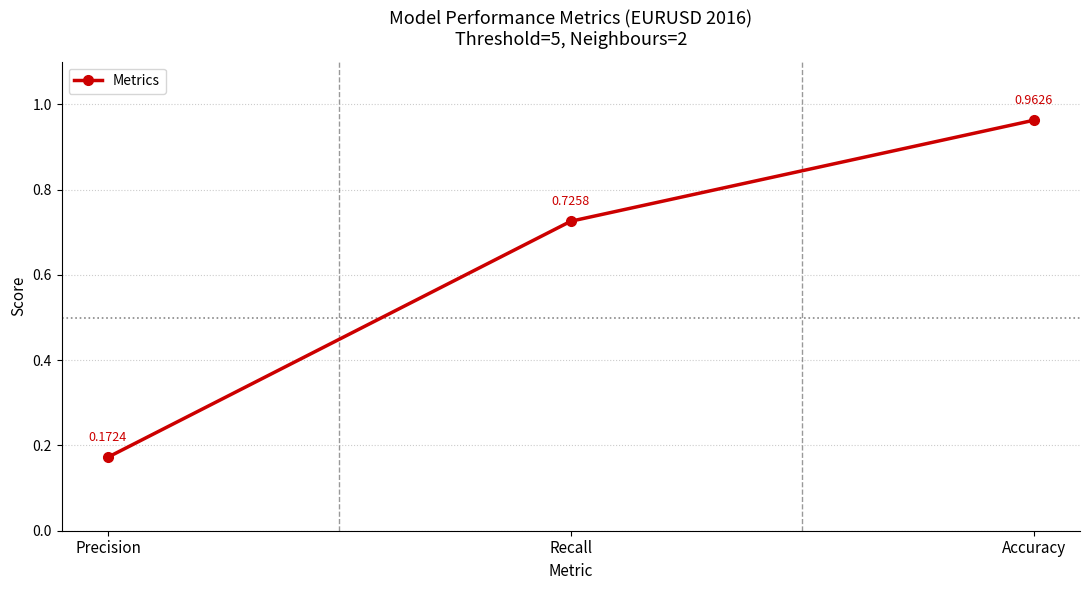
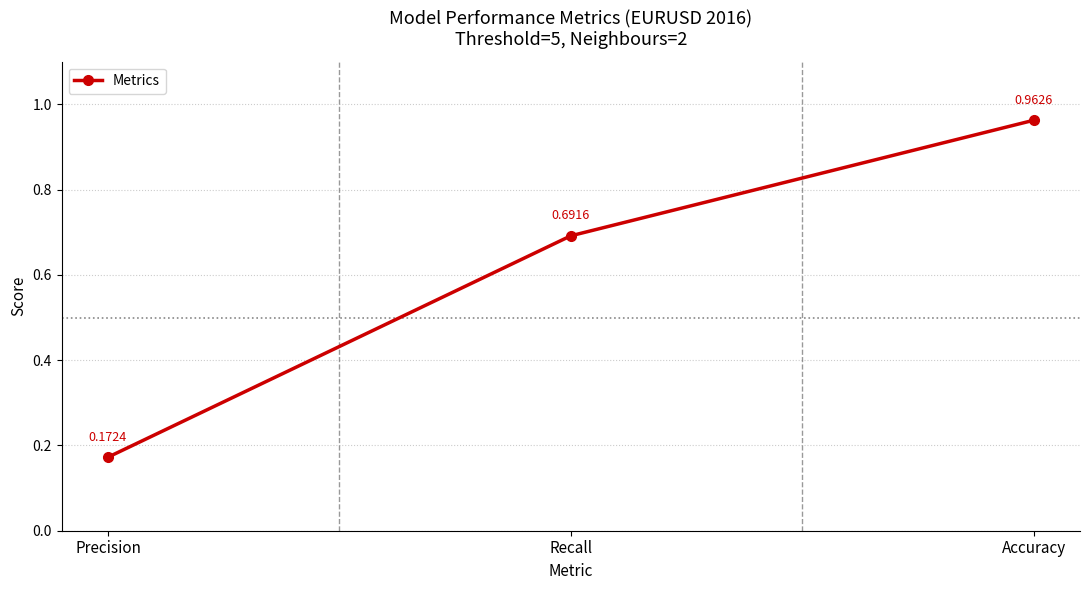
  {
    "Precision": 0.1724,
-   "Recall": 0.7258,
+   "Recall": 0.6916,
    "Accuracy": 0.9626
  }
